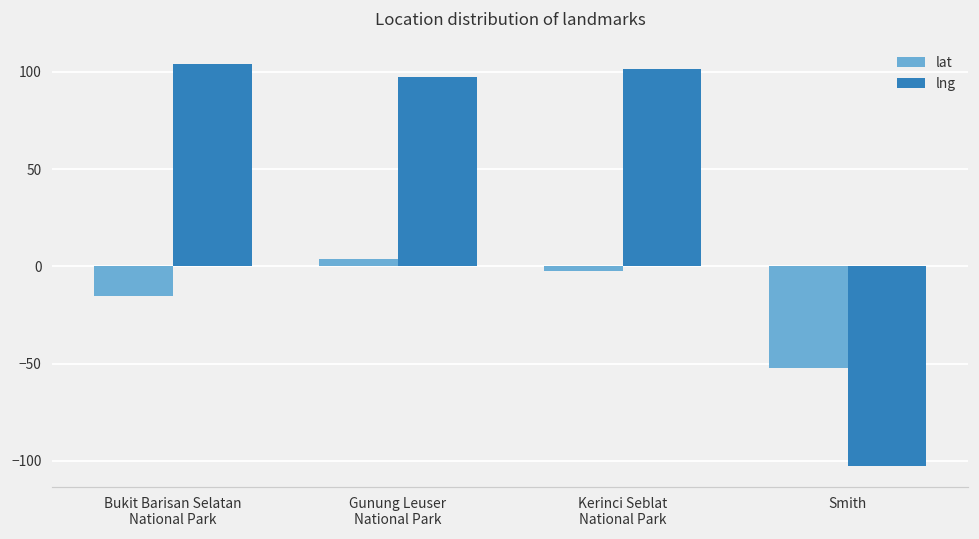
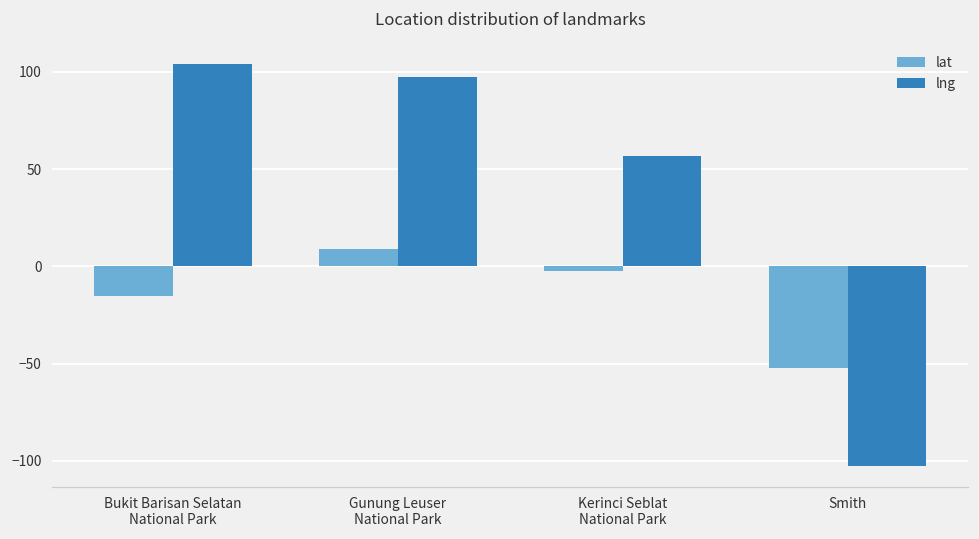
  {
    "lat": {
      "Bukit Barisan Selatan National Park": -15,
-     "Gunung Leuser National Park": 4,
+     "Gunung Leuser National Park": 9,
      "Kerinci Seblat National Park": -2,
      "Smith": -52
    },
    "lng": {
      "Bukit Barisan Selatan National Park": 104,
      "Gunung Leuser National Park": 98,
-     "Kerinci Seblat National Park": 101,
+     "Kerinci Seblat National Park": 57,
      "Smith": -103
    }
  }
